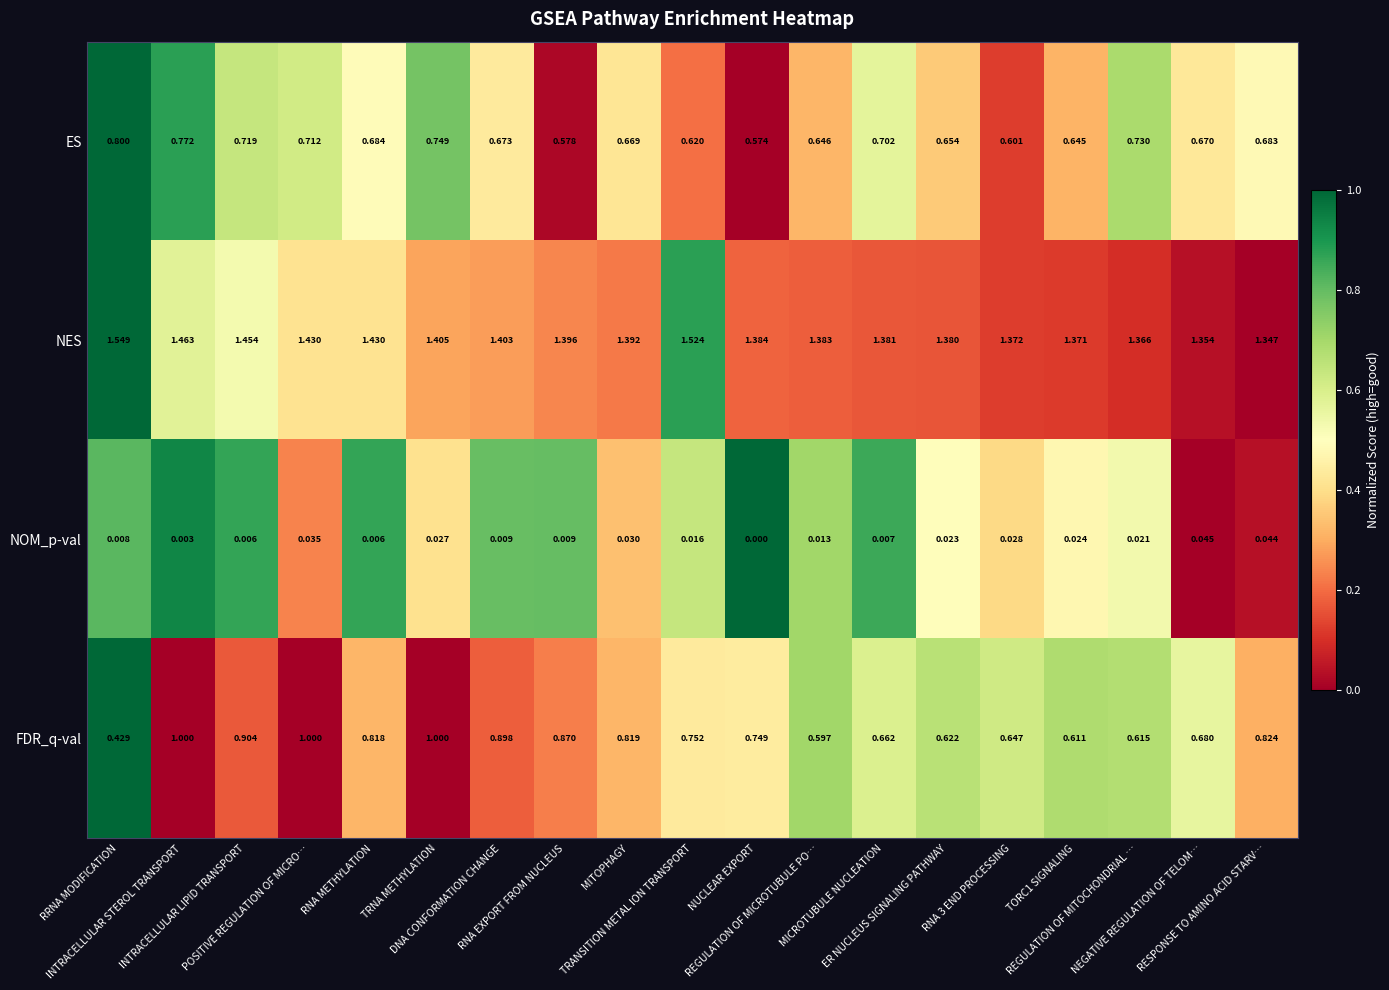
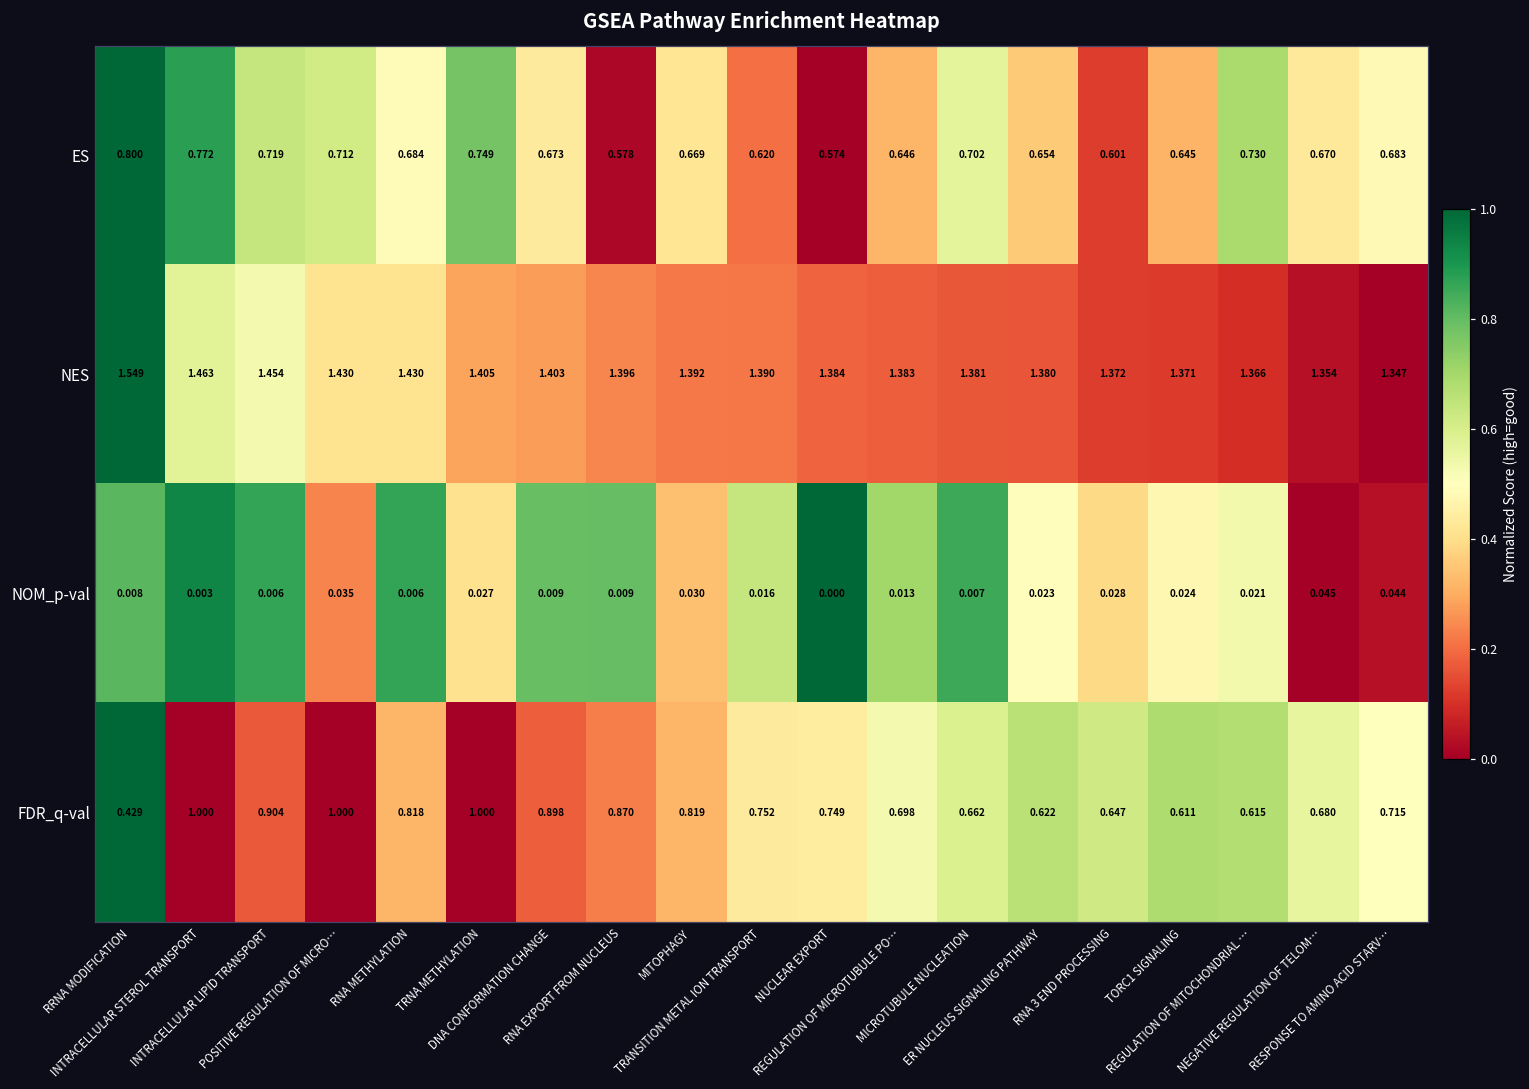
  {
    "ES": {
      "RRNA MODIFICATION": 0.800,
      "INTRACELLULAR STEROL TRANSPORT": 0.772,
      "INTRACELLULAR LIPID TRANSPORT": 0.719,
      "POSITIVE REGULATION OF MICRO…": 0.712,
      "RNA METHYLATION": 0.684,
      "TRNA METHYLATION": 0.749,
      "DNA CONFORMATION CHANGE": 0.673,
      "RNA EXPORT FROM NUCLEUS": 0.578,
      "MITOPHAGY": 0.669,
      "TRANSITION METAL ION TRANSPORT": 0.620,
      "NUCLEAR EXPORT": 0.574,
      "REGULATION OF MICROTUBULE PO…": 0.646,
      "MICROTUBULE NUCLEATION": 0.702,
      "ER NUCLEUS SIGNALING PATHWAY": 0.654,
      "RNA 3 END PROCESSING": 0.601,
      "TORC1 SIGNALING": 0.645,
      "REGULATION OF MITOCHONDRIAL …": 0.730,
      "NEGATIVE REGULATION OF TELOM…": 0.670,
      "RESPONSE TO AMINO ACID STARV…": 0.683
    },
    "NES": {
      "RRNA MODIFICATION": 1.549,
      "INTRACELLULAR STEROL TRANSPORT": 1.463,
      "INTRACELLULAR LIPID TRANSPORT": 1.454,
      "POSITIVE REGULATION OF MICRO…": 1.430,
      "RNA METHYLATION": 1.430,
      "TRNA METHYLATION": 1.405,
      "DNA CONFORMATION CHANGE": 1.403,
      "RNA EXPORT FROM NUCLEUS": 1.396,
      "MITOPHAGY": 1.392,
-     "TRANSITION METAL ION TRANSPORT": 1.524,
+     "TRANSITION METAL ION TRANSPORT": 1.390,
      "NUCLEAR EXPORT": 1.384,
      "REGULATION OF MICROTUBULE PO…": 1.383,
      "MICROTUBULE NUCLEATION": 1.381,
      "ER NUCLEUS SIGNALING PATHWAY": 1.380,
      "RNA 3 END PROCESSING": 1.372,
      "TORC1 SIGNALING": 1.371,
      "REGULATION OF MITOCHONDRIAL …": 1.366,
      "NEGATIVE REGULATION OF TELOM…": 1.354,
      "RESPONSE TO AMINO ACID STARV…": 1.347
    },
    "NOM_p-val": {
      "RRNA MODIFICATION": 0.008,
      "INTRACELLULAR STEROL TRANSPORT": 0.003,
      "INTRACELLULAR LIPID TRANSPORT": 0.006,
      "POSITIVE REGULATION OF MICRO…": 0.035,
      "RNA METHYLATION": 0.006,
      "TRNA METHYLATION": 0.027,
      "DNA CONFORMATION CHANGE": 0.009,
      "RNA EXPORT FROM NUCLEUS": 0.009,
      "MITOPHAGY": 0.030,
      "TRANSITION METAL ION TRANSPORT": 0.016,
      "NUCLEAR EXPORT": 0.000,
      "REGULATION OF MICROTUBULE PO…": 0.013,
      "MICROTUBULE NUCLEATION": 0.007,
      "ER NUCLEUS SIGNALING PATHWAY": 0.023,
      "RNA 3 END PROCESSING": 0.028,
      "TORC1 SIGNALING": 0.024,
      "REGULATION OF MITOCHONDRIAL …": 0.021,
      "NEGATIVE REGULATION OF TELOM…": 0.045,
      "RESPONSE TO AMINO ACID STARV…": 0.044
    },
    "FDR_q-val": {
      "RRNA MODIFICATION": 0.429,
      "INTRACELLULAR STEROL TRANSPORT": 1.000,
      "INTRACELLULAR LIPID TRANSPORT": 0.904,
      "POSITIVE REGULATION OF MICRO…": 1.000,
      "RNA METHYLATION": 0.818,
      "TRNA METHYLATION": 1.000,
      "DNA CONFORMATION CHANGE": 0.898,
      "RNA EXPORT FROM NUCLEUS": 0.870,
      "MITOPHAGY": 0.819,
      "TRANSITION METAL ION TRANSPORT": 0.752,
      "NUCLEAR EXPORT": 0.749,
-     "REGULATION OF MICROTUBULE PO…": 0.597,
+     "REGULATION OF MICROTUBULE PO…": 0.698,
      "MICROTUBULE NUCLEATION": 0.662,
      "ER NUCLEUS SIGNALING PATHWAY": 0.622,
      "RNA 3 END PROCESSING": 0.647,
      "TORC1 SIGNALING": 0.611,
      "REGULATION OF MITOCHONDRIAL …": 0.615,
      "NEGATIVE REGULATION OF TELOM…": 0.680,
-     "RESPONSE TO AMINO ACID STARV…": 0.824
+     "RESPONSE TO AMINO ACID STARV…": 0.715
    }
  }
